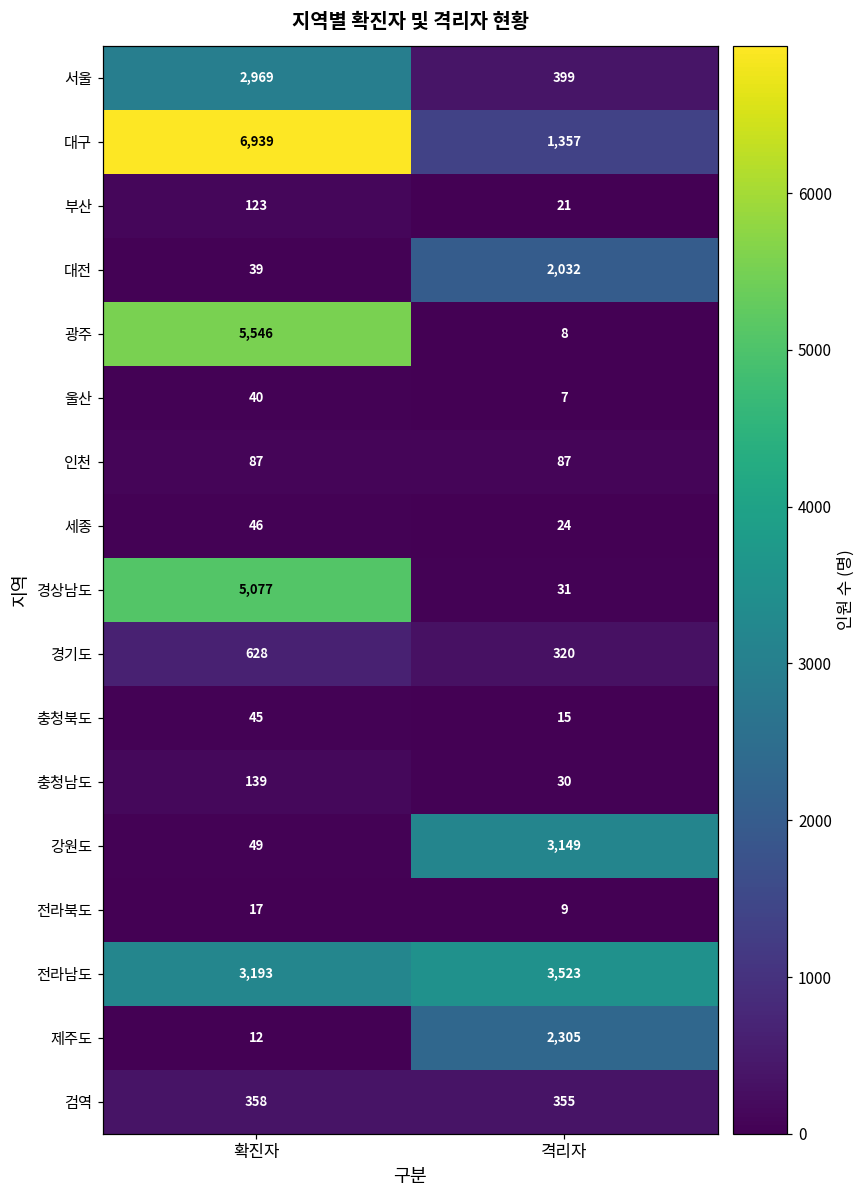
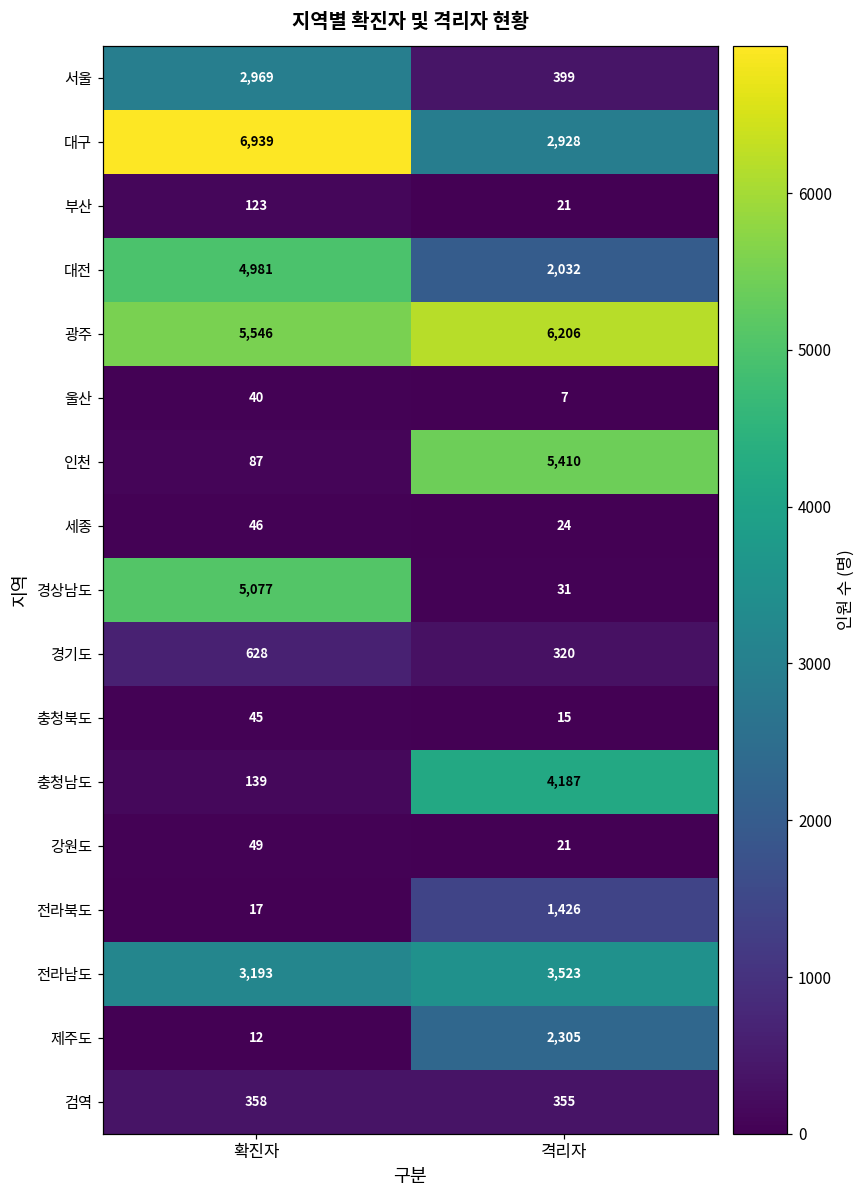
  {
    "서울": {
      "확진자": "2,969",
      "격리자": "399"
    },
    "대구": {
      "확진자": "6,939",
-     "격리자": "1,357"
+     "격리자": "2,928"
    },
    "부산": {
      "확진자": "123",
      "격리자": "21"
    },
    "대전": {
-     "확진자": "39",
+     "확진자": "4,981",
      "격리자": "2,032"
    },
    "광주": {
      "확진자": "5,546",
-     "격리자": "8"
+     "격리자": "6,206"
    },
    "울산": {
      "확진자": "40",
      "격리자": "7"
    },
    "인천": {
      "확진자": "87",
-     "격리자": "87"
+     "격리자": "5,410"
    },
    "세종": {
      "확진자": "46",
      "격리자": "24"
    },
    "경상남도": {
      "확진자": "5,077",
      "격리자": "31"
    },
    "경기도": {
      "확진자": "628",
      "격리자": "320"
    },
    "충청북도": {
      "확진자": "45",
      "격리자": "15"
    },
    "충청남도": {
      "확진자": "139",
-     "격리자": "30"
+     "격리자": "4,187"
    },
    "강원도": {
      "확진자": "49",
-     "격리자": "3,149"
+     "격리자": "21"
    },
    "전라북도": {
      "확진자": "17",
-     "격리자": "9"
+     "격리자": "1,426"
    },
    "전라남도": {
      "확진자": "3,193",
      "격리자": "3,523"
    },
    "제주도": {
      "확진자": "12",
      "격리자": "2,305"
    },
    "검역": {
      "확진자": "358",
      "격리자": "355"
    }
  }
